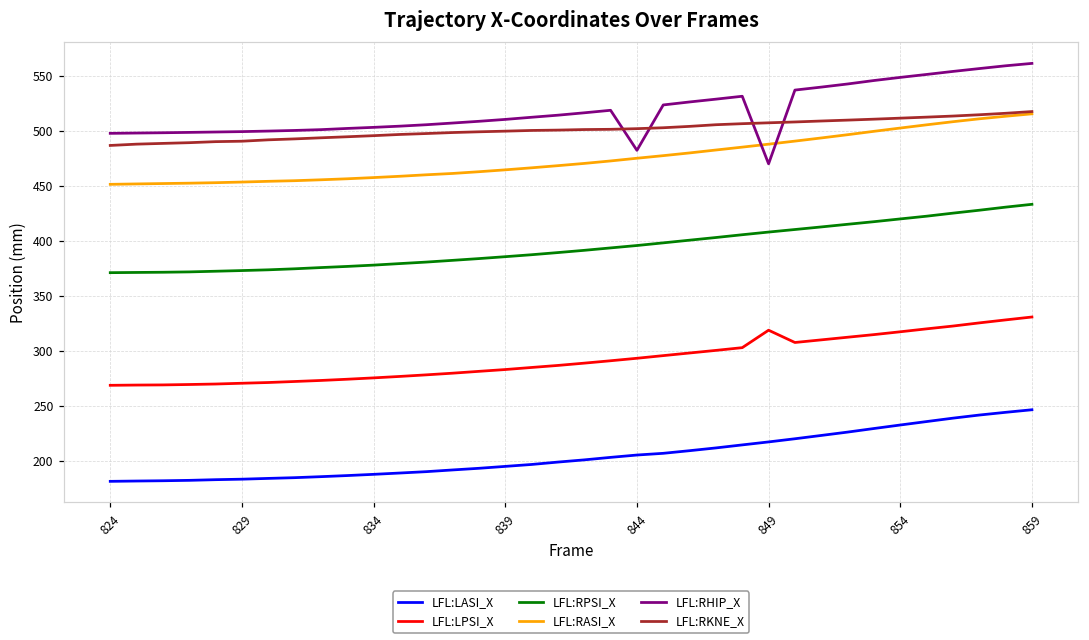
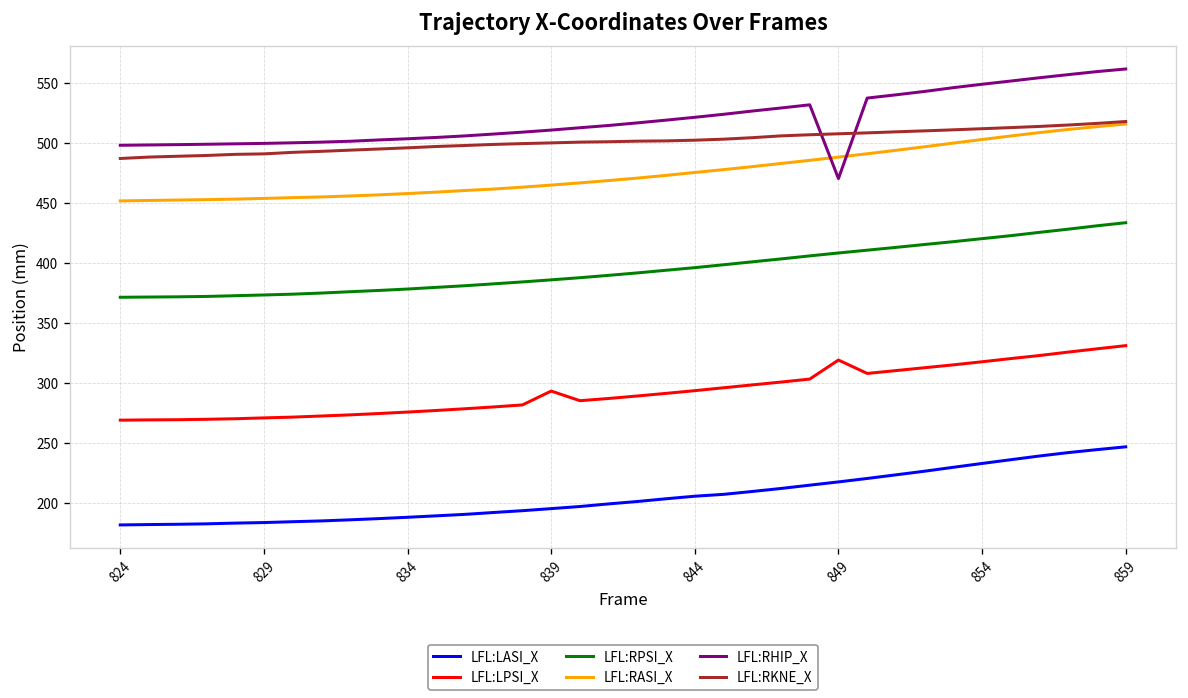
  {
    "LFL:LASI_X": {
      "824": 180,
      "829": 180,
      "834": 190,
      "839": 200,
      "844": 210,
      "849": 220,
      "854": 230,
      "859": 250
    },
    "LFL:LPSI_X": {
      "824": 270,
      "829": 270,
      "834": 280,
-     "839": 280,
+     "839": 290,
      "844": 290,
      "849": 320,
      "854": 320,
      "859": 330
    },
    "LFL:RPSI_X": {
      "824": 370,
      "829": 370,
      "834": 380,
      "839": 390,
      "844": 400,
      "849": 410,
      "854": 420,
      "859": 430
    },
    "LFL:RASI_X": {
      "824": 450,
      "829": 450,
      "834": 460,
      "839": 460,
      "844": 480,
      "849": 490,
      "854": 500
    },
    "LFL:RHIP_X": {
      "824": 500,
      "829": 500,
      "834": 500,
      "839": 510,
-     "844": 480,
+     "844": 520,
      "849": 470,
      "854": 550,
      "859": 560
    },
    "LFL:RKNE_X": {
      "824": 490,
      "829": 490,
      "834": 500,
      "839": 500,
      "844": 500,
      "849": 510,
      "854": 510
    }
  }
